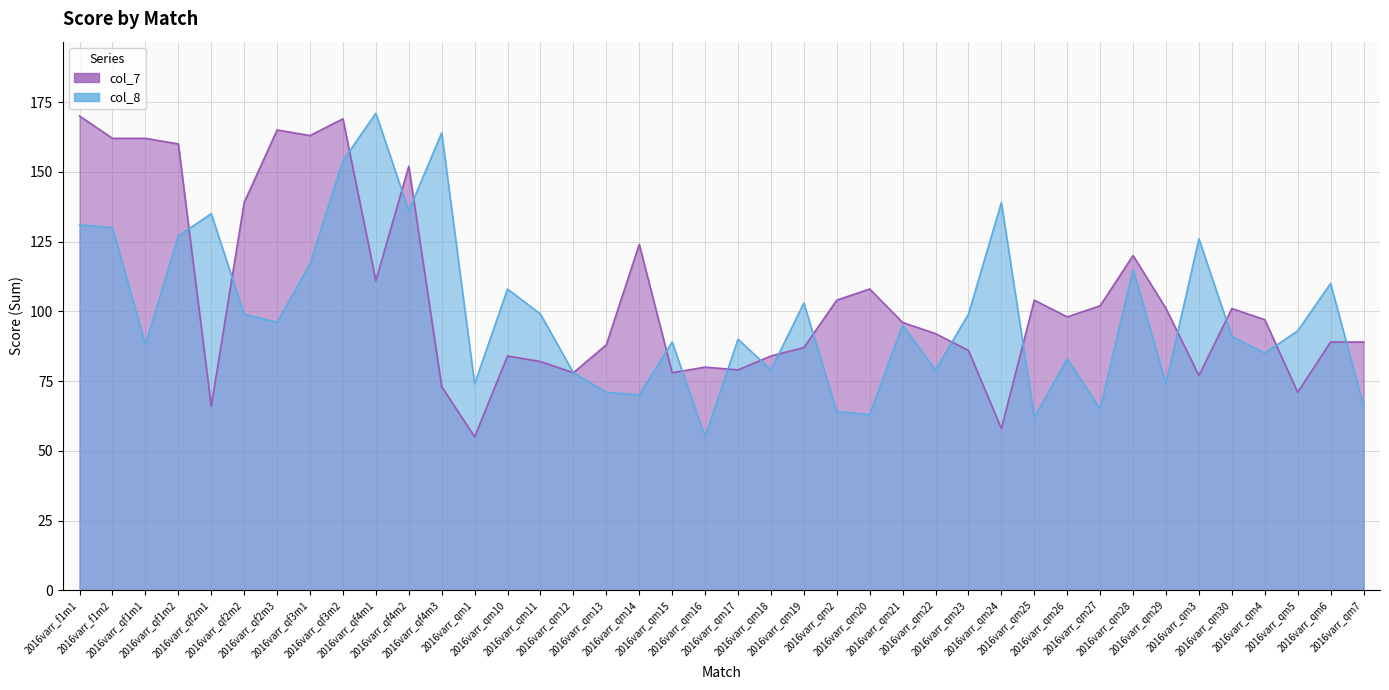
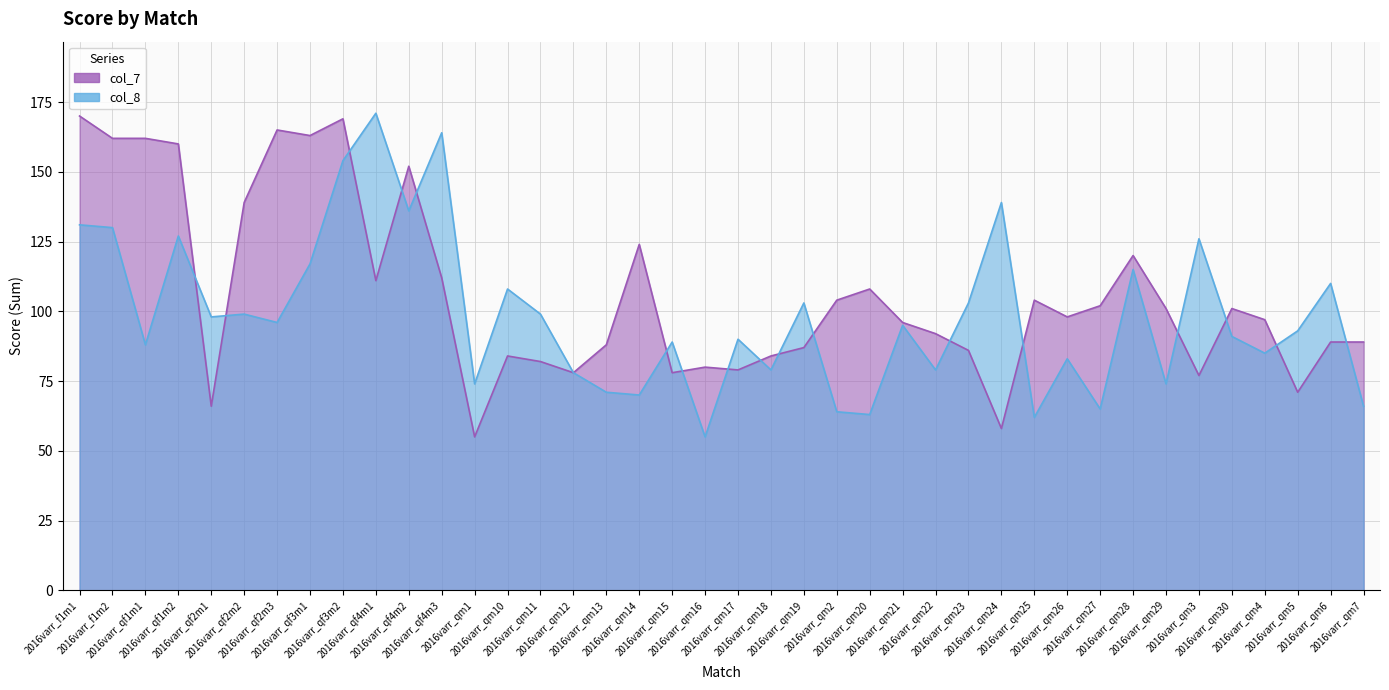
  {
    "col_7": {
      "2016varr_f1m1": 170,
      "2016varr_f1m2": 162,
      "2016varr_qf1m1": 162,
      "2016varr_qf1m2": 160,
      "2016varr_qf2m1": 66,
      "2016varr_qf2m2": 139,
      "2016varr_qf2m3": 165,
      "2016varr_qf3m1": 163,
      "2016varr_qf3m2": 169,
      "2016varr_qf4m1": 111,
      "2016varr_qf4m2": 152,
-     "2016varr_qf4m3": 73,
+     "2016varr_qf4m3": 112,
      "2016varr_qm1": 55,
      "2016varr_qm10": 84,
      "2016varr_qm11": 82,
      "2016varr_qm13": 88,
      "2016varr_qm14": 124,
      "2016varr_qm15": 78,
      "2016varr_qm16": 80,
      "2016varr_qm17": 79,
      "2016varr_qm18": 84,
      "2016varr_qm19": 87,
      "2016varr_qm2": 104,
      "2016varr_qm20": 108,
      "2016varr_qm21": 96,
      "2016varr_qm22": 92,
      "2016varr_qm23": 86,
      "2016varr_qm24": 58,
      "2016varr_qm25": 104,
      "2016varr_qm26": 98,
      "2016varr_qm27": 102,
      "2016varr_qm28": 120,
      "2016varr_qm29": 101,
      "2016varr_qm3": 77,
      "2016varr_qm30": 101,
      "2016varr_qm4": 97,
      "2016varr_qm5": 71,
      "2016varr_qm6": 89,
      "2016varr_qm7": 89
    },
    "col_8": {
      "2016varr_f1m1": 131,
      "2016varr_f1m2": 130,
      "2016varr_qf1m1": 88,
      "2016varr_qf1m2": 127,
-     "2016varr_qf2m1": 135,
+     "2016varr_qf2m1": 98,
      "2016varr_qf2m2": 99,
      "2016varr_qf2m3": 96,
      "2016varr_qf3m1": 117,
      "2016varr_qf3m2": 154,
      "2016varr_qf4m1": 171,
      "2016varr_qf4m2": 136,
      "2016varr_qf4m3": 164,
      "2016varr_qm1": 74,
      "2016varr_qm10": 108,
      "2016varr_qm11": 99,
      "2016varr_qm13": 71,
      "2016varr_qm14": 70,
      "2016varr_qm15": 89,
      "2016varr_qm16": 55,
      "2016varr_qm17": 90,
      "2016varr_qm18": 79,
      "2016varr_qm19": 103,
      "2016varr_qm2": 64,
      "2016varr_qm20": 63,
      "2016varr_qm21": 95,
      "2016varr_qm22": 79,
-     "2016varr_qm23": 99,
+     "2016varr_qm23": 103,
      "2016varr_qm24": 139,
      "2016varr_qm25": 62,
      "2016varr_qm26": 83,
      "2016varr_qm27": 65,
      "2016varr_qm28": 115,
      "2016varr_qm29": 74,
      "2016varr_qm3": 126,
      "2016varr_qm30": 91,
      "2016varr_qm4": 85,
      "2016varr_qm5": 93,
      "2016varr_qm6": 110,
      "2016varr_qm7": 66
    }
  }
